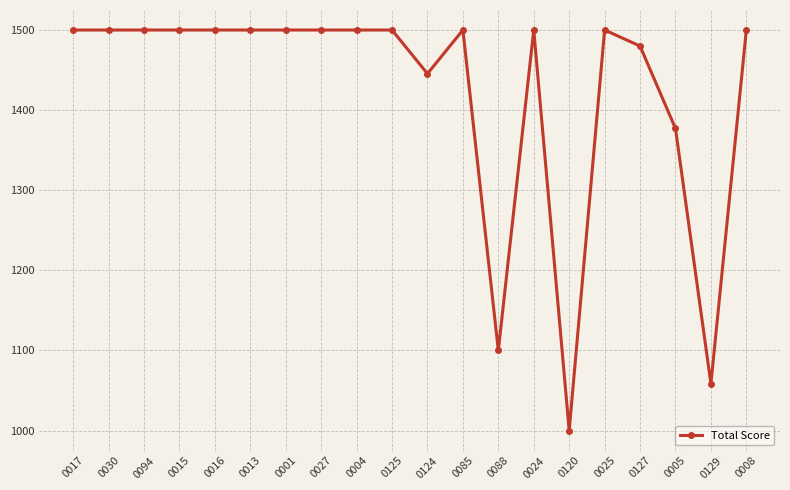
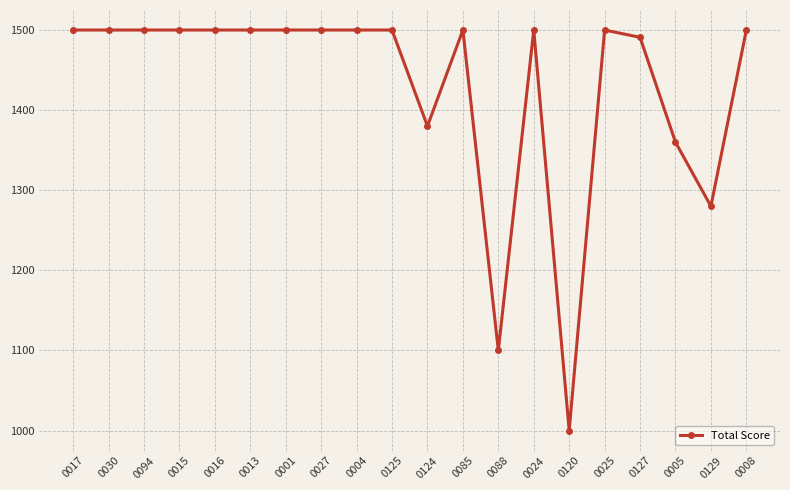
  {
    "0017": 1500,
    "0030": 1500,
    "0094": 1500,
    "0015": 1500,
    "0016": 1500,
    "0013": 1500,
    "0001": 1500,
    "0027": 1500,
    "0004": 1500,
    "0125": 1500,
-   "0124": 1450,
+   "0124": 1380,
    "0085": 1500,
    "0088": 1100,
    "0024": 1500,
    "0120": 1000,
    "0025": 1500,
-   "0127": 1480,
-   "0005": 1380,
-   "0129": 1060,
+   "0127": 1490,
+   "0005": 1360,
+   "0129": 1280,
    "0008": 1500
  }
